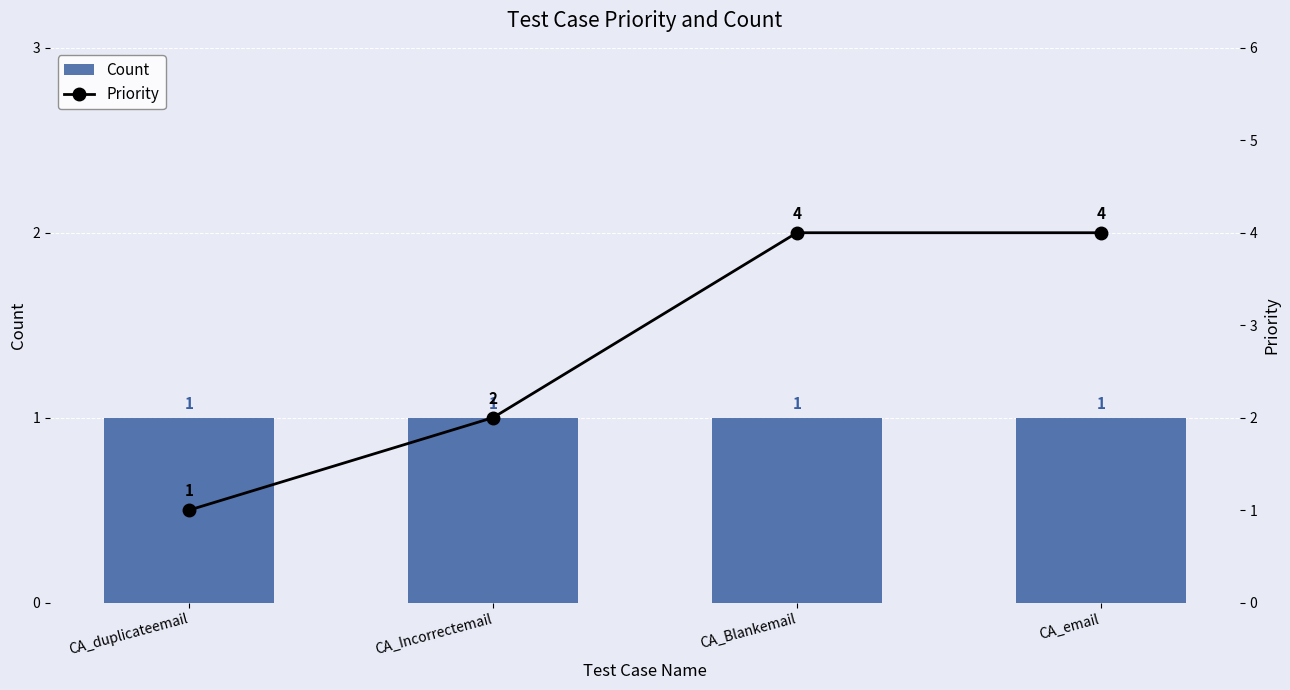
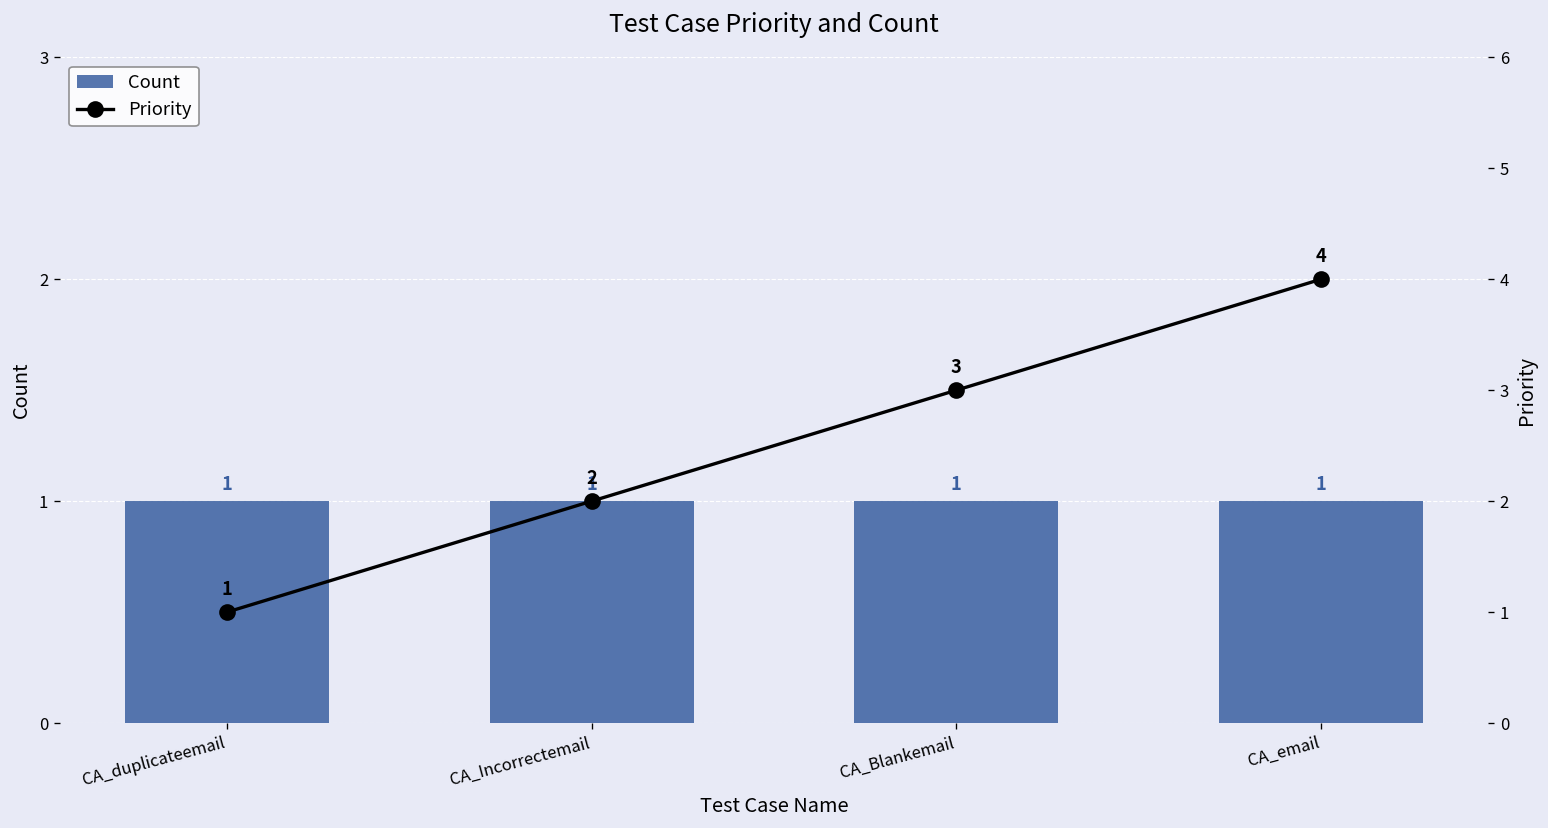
  {
    "Count": {
      "CA_duplicateemail": 1,
      "CA_Blankemail": 1,
      "CA_email": 1
    },
    "Priority": {
-     "CA_Blankemail": 4,
+     "CA_Blankemail": 3,
      "CA_email": 4
    }
  }
